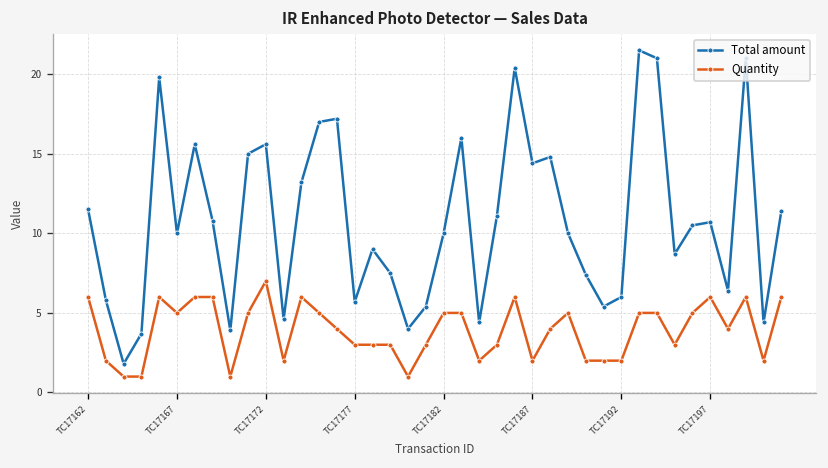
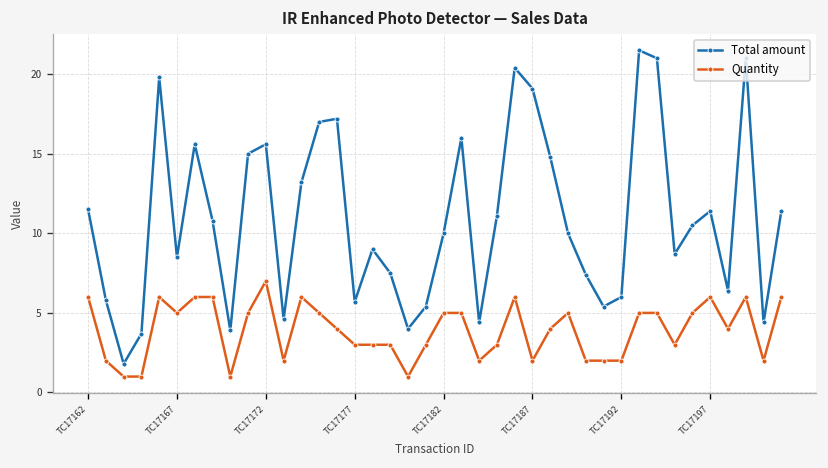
  {
    "Total amount": {
      "TC17162": 11.5,
-     "TC17167": 10.0,
+     "TC17167": 8.5,
      "TC17172": 15.6,
      "TC17177": 5.7,
      "TC17182": 10.0,
-     "TC17187": 14.4,
+     "TC17187": 19.1,
      "TC17192": 6.0,
-     "TC17197": 10.7
+     "TC17197": 11.4
    },
    "Quantity": {
      "TC17162": 6.0,
      "TC17167": 5.0,
      "TC17172": 7.0,
      "TC17177": 3.0,
      "TC17182": 5.0,
      "TC17187": 2.0,
      "TC17192": 2.0,
      "TC17197": 6.0
    }
  }
